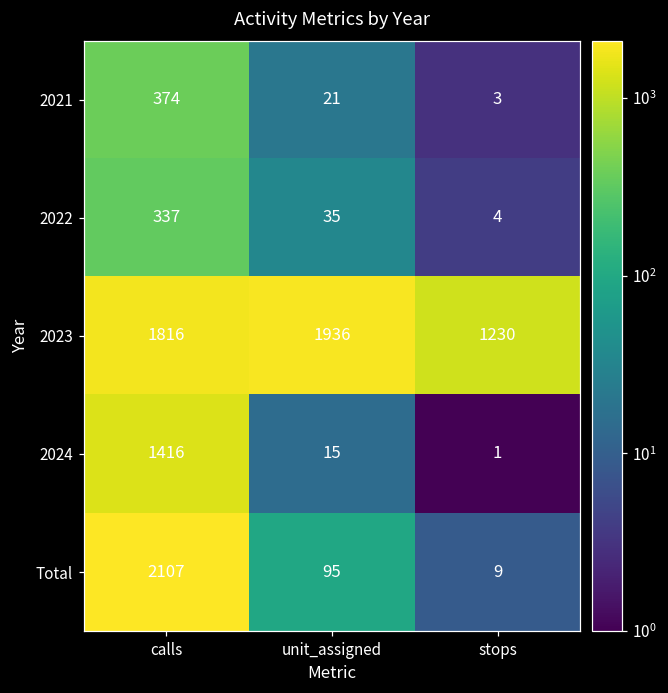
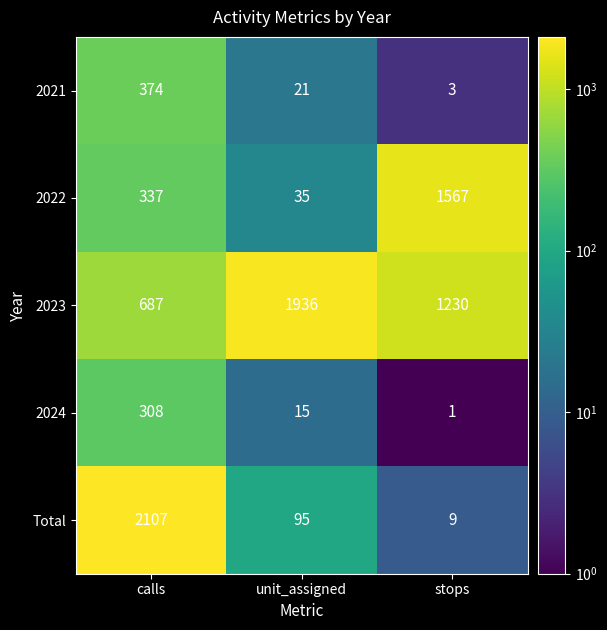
  {
    "2021": {
      "calls": 374,
      "unit_assigned": 21,
      "stops": 3
    },
    "2022": {
      "calls": 337,
      "unit_assigned": 35,
-     "stops": 4
+     "stops": 1567
    },
    "2023": {
-     "calls": 1816,
+     "calls": 687,
      "unit_assigned": 1936,
      "stops": 1230
    },
    "2024": {
-     "calls": 1416,
+     "calls": 308,
      "unit_assigned": 15,
      "stops": 1
    },
    "Total": {
      "calls": 2107,
      "unit_assigned": 95,
      "stops": 9
    }
  }
